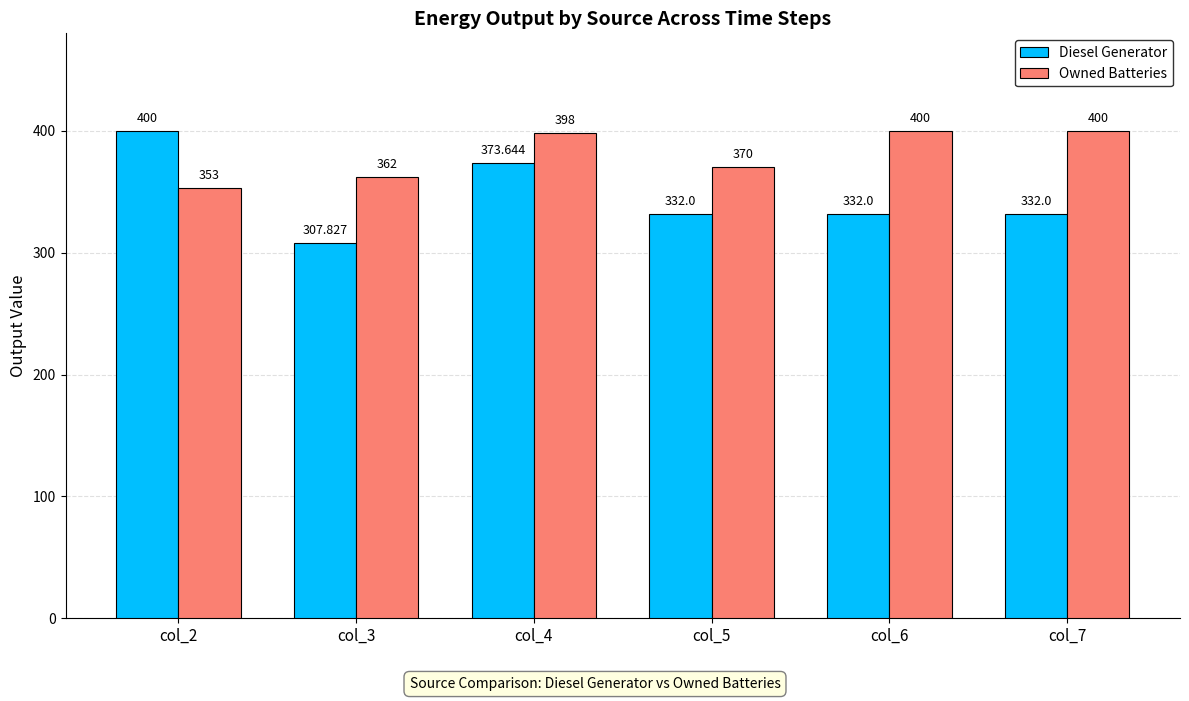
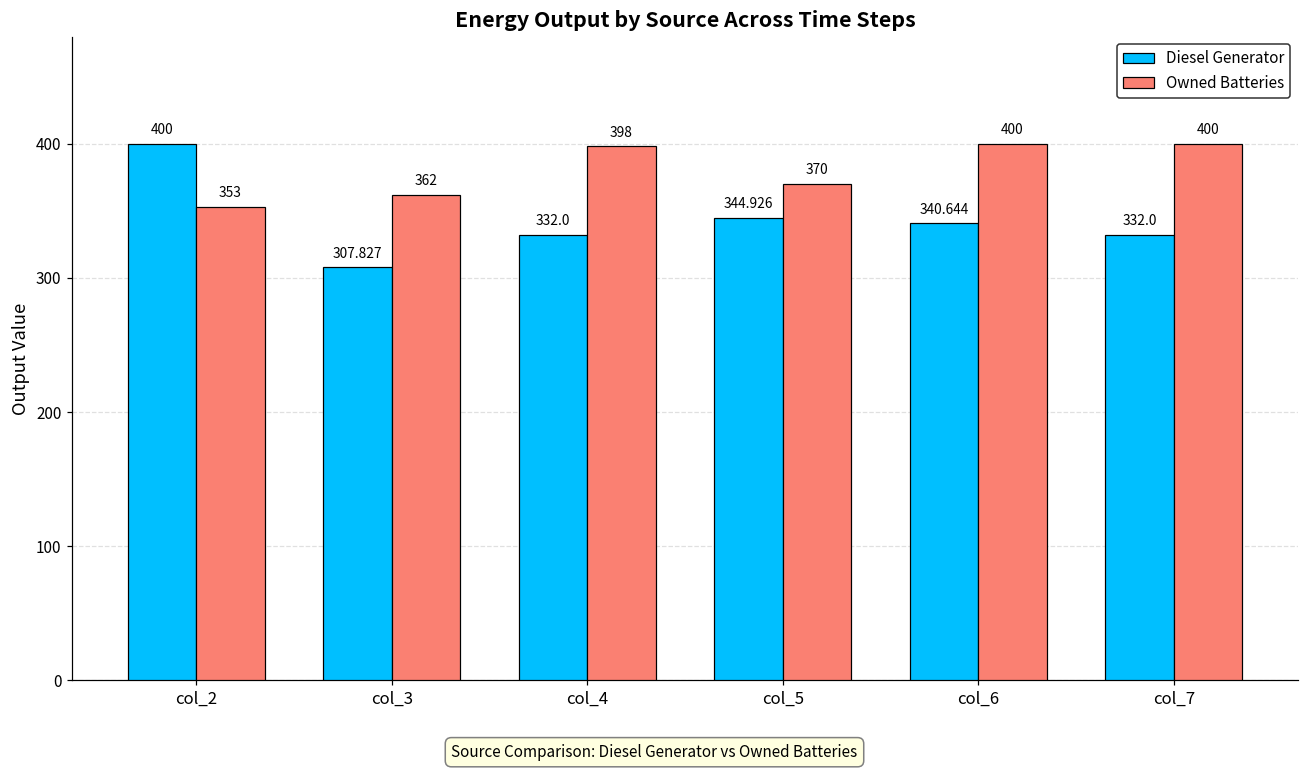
  {
    "Diesel Generator": {
      "col_2": 400,
      "col_3": 307.827,
-     "col_4": 373.644,
-     "col_5": 332.0,
-     "col_6": 332.0,
+     "col_4": 332.0,
+     "col_5": 344.926,
+     "col_6": 340.644,
      "col_7": 332.0
    },
    "Owned Batteries": {
      "col_2": 353,
      "col_3": 362,
      "col_4": 398,
      "col_5": 370,
      "col_6": 400,
      "col_7": 400
    }
  }
